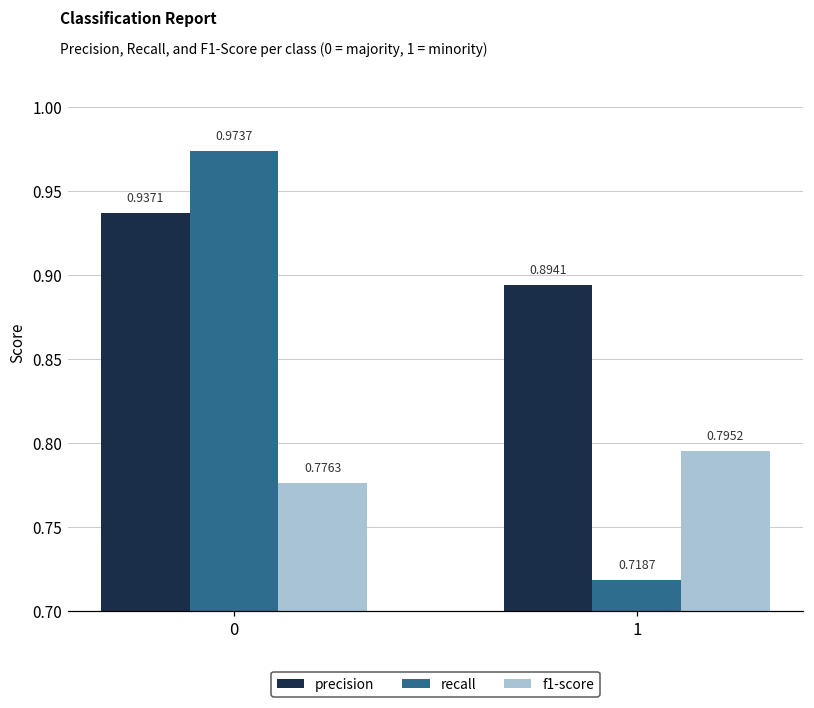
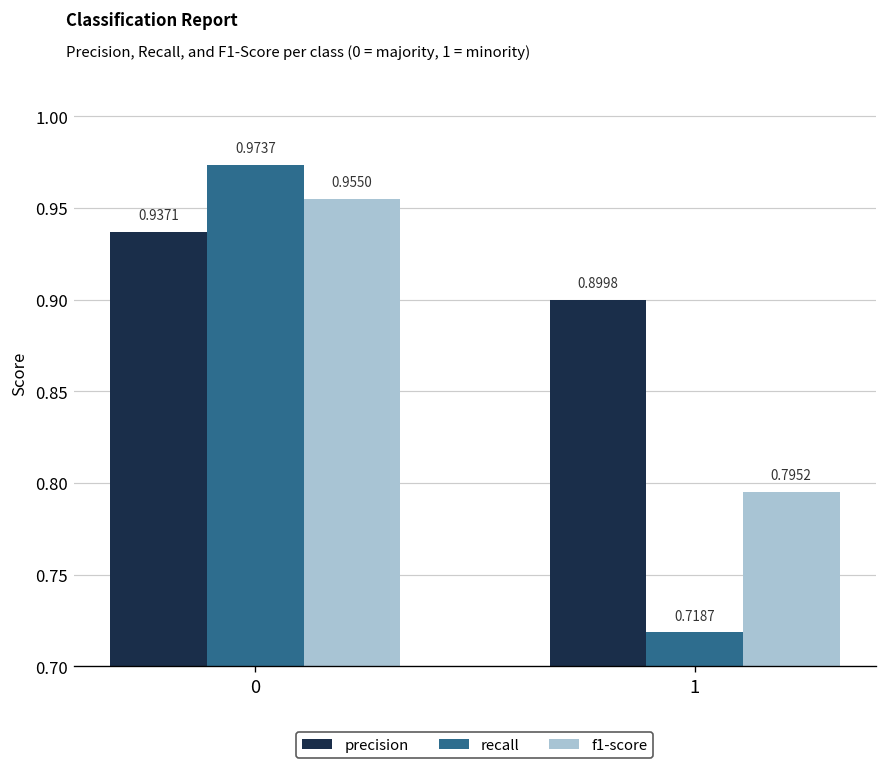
  {
    "precision": {
      "0": 0.9371,
-     "1": 0.8941
+     "1": 0.8998
    },
    "recall": {
      "0": 0.9737,
      "1": 0.7187
    },
    "f1-score": {
-     "0": 0.7763,
+     "0": 0.9550,
      "1": 0.7952
    }
  }
